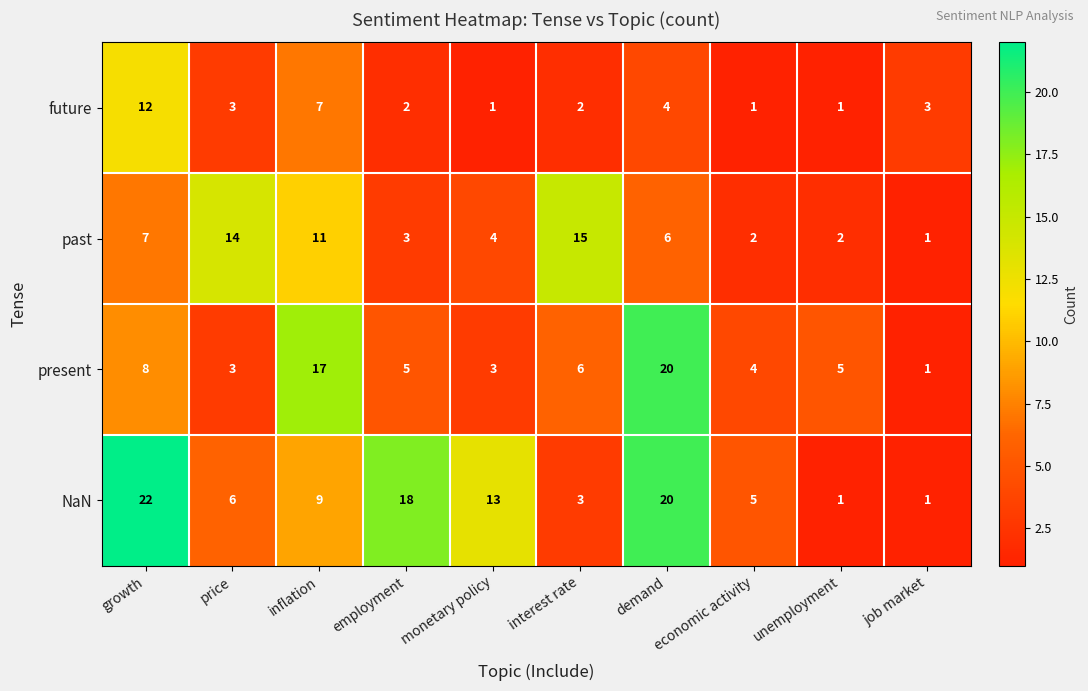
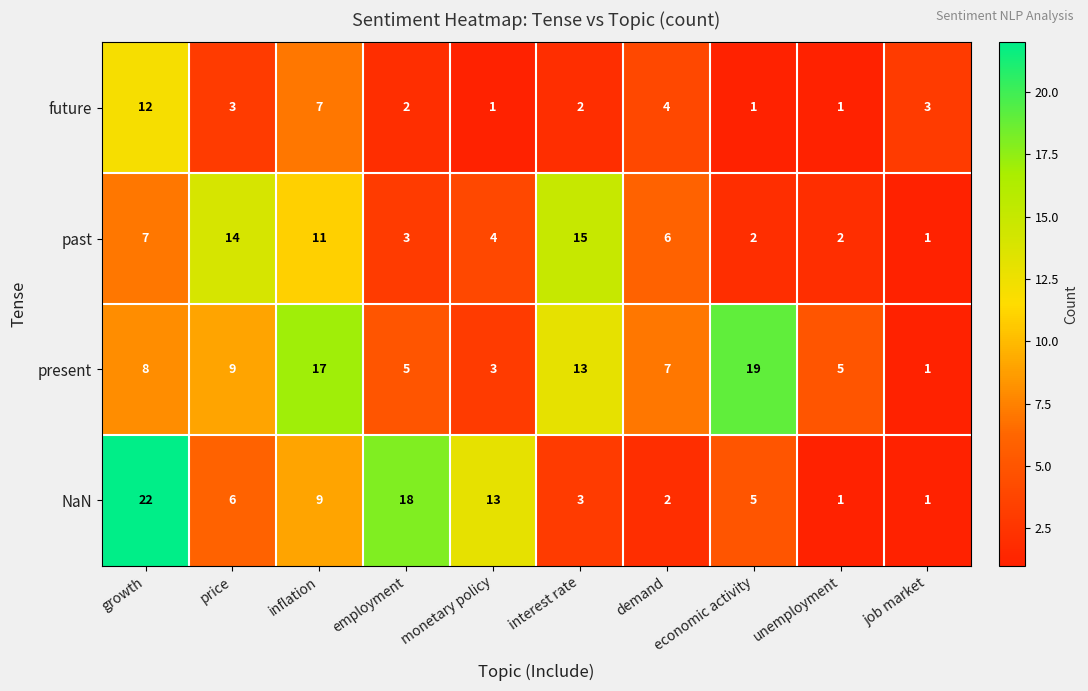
  {
    "future": {
      "growth": 12,
      "price": 3,
      "inflation": 7,
      "employment": 2,
      "monetary policy": 1,
      "interest rate": 2,
      "demand": 4,
      "economic activity": 1,
      "unemployment": 1,
      "job market": 3
    },
    "past": {
      "growth": 7,
      "price": 14,
      "inflation": 11,
      "employment": 3,
      "monetary policy": 4,
      "interest rate": 15,
      "demand": 6,
      "economic activity": 2,
      "unemployment": 2,
      "job market": 1
    },
    "present": {
      "growth": 8,
-     "price": 3,
+     "price": 9,
      "inflation": 17,
      "employment": 5,
      "monetary policy": 3,
-     "interest rate": 6,
-     "demand": 20,
-     "economic activity": 4,
+     "interest rate": 13,
+     "demand": 7,
+     "economic activity": 19,
      "unemployment": 5,
      "job market": 1
    },
    "NaN": {
      "growth": 22,
      "price": 6,
      "inflation": 9,
      "employment": 18,
      "monetary policy": 13,
      "interest rate": 3,
-     "demand": 20,
+     "demand": 2,
      "economic activity": 5,
      "unemployment": 1,
      "job market": 1
    }
  }
